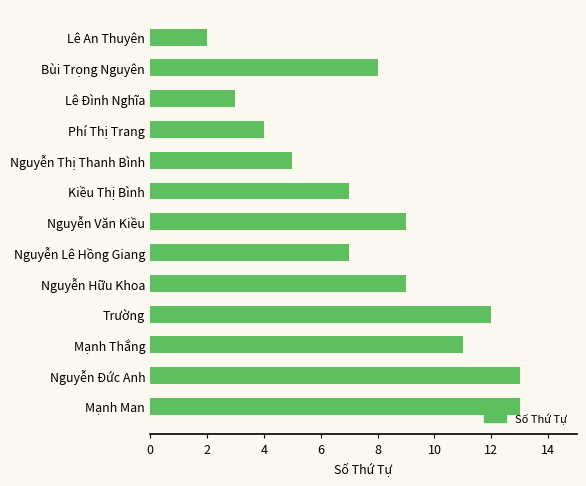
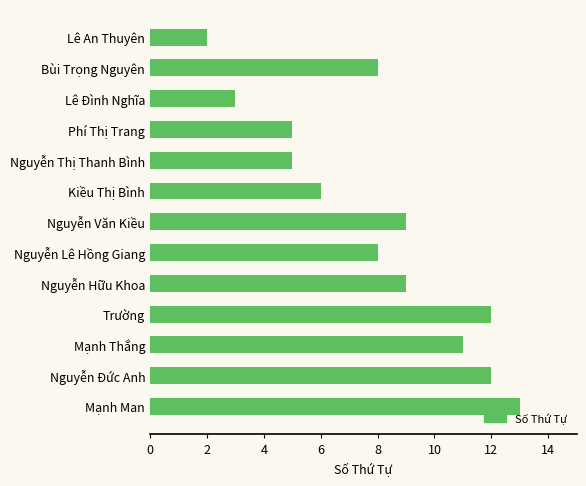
  {
    "Lê An Thuyên": 2,
    "Bùi Trọng Nguyên": 8,
    "Lê Đình Nghĩa": 3,
-   "Phí Thị Trang": 4,
+   "Phí Thị Trang": 5,
    "Nguyễn Thị Thanh Bình": 5,
-   "Kiều Thị Bình": 7,
+   "Kiều Thị Bình": 6,
    "Nguyễn Văn Kiều": 9,
-   "Nguyễn Lê Hồng Giang": 7,
+   "Nguyễn Lê Hồng Giang": 8,
    "Nguyễn Hữu Khoa": 9,
    "Trường": 12,
    "Mạnh Thắng": 11,
-   "Nguyễn Đức Anh": 13,
+   "Nguyễn Đức Anh": 12,
    "Mạnh Man": 13
  }
